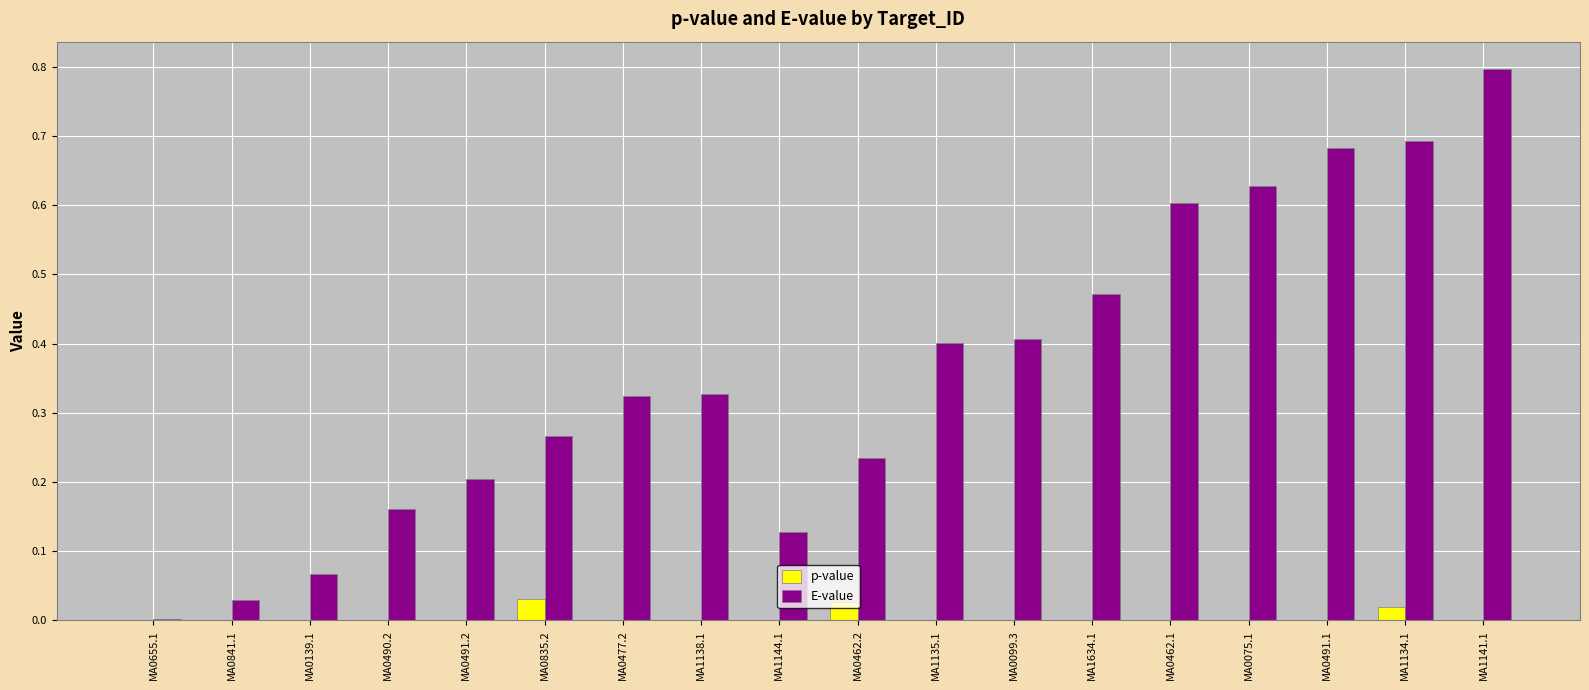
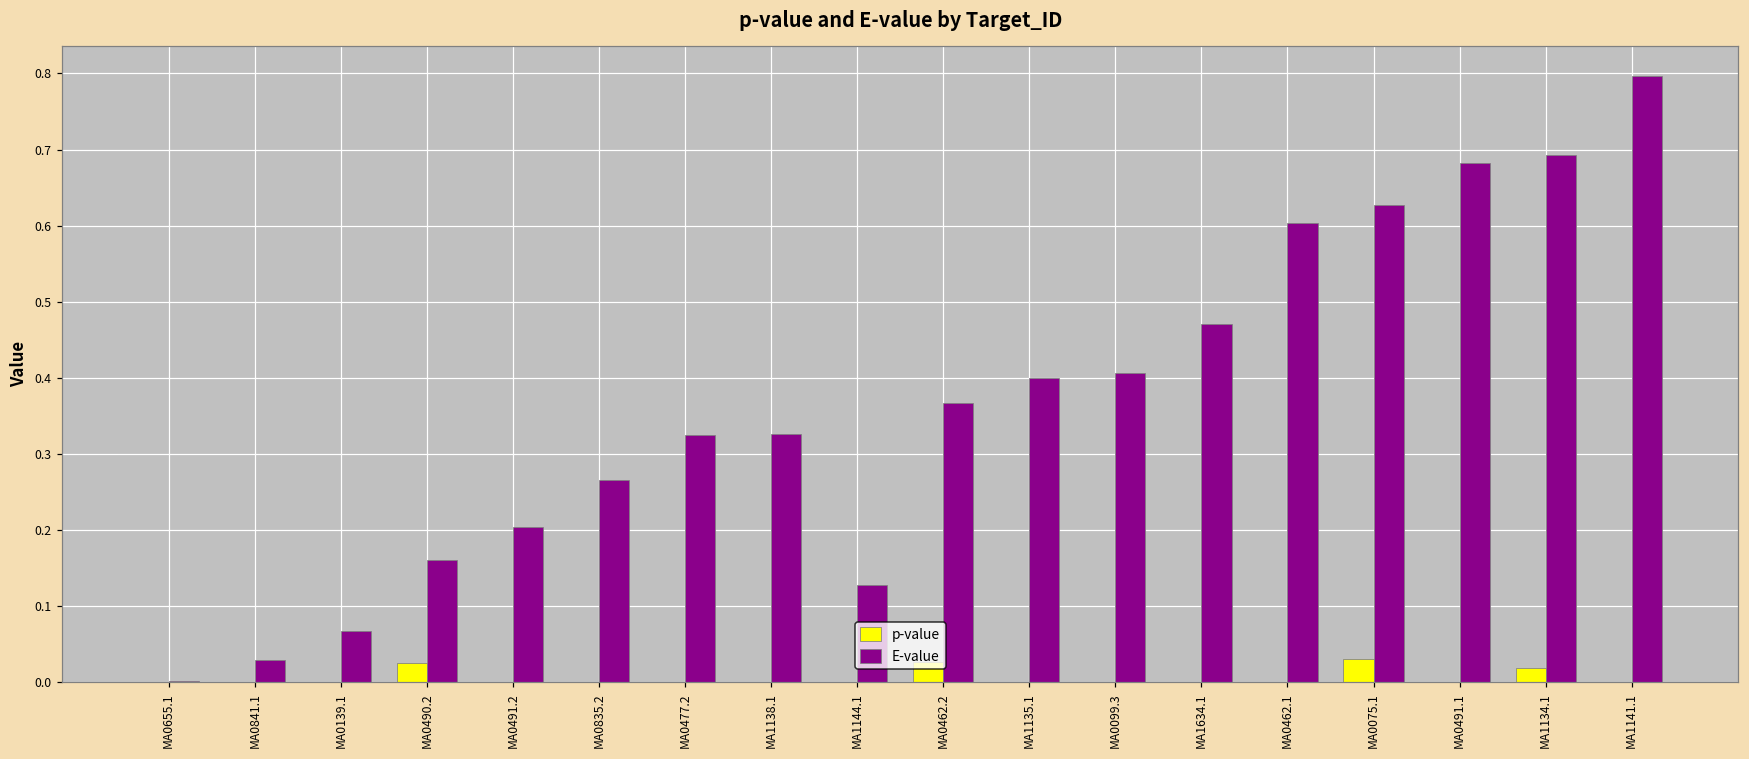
  {
    "p-value": {
-     "MA0490.2": 0.00,
-     "MA0835.2": 0.03,
-     "MA0075.1": 0.00,
+     "MA0490.2": 0.03,
+     "MA0835.2": 0.00,
+     "MA0075.1": 0.03,
      "MA1134.1": 0.02
    },
    "E-value": {
      "MA0841.1": 0.03,
      "MA0139.1": 0.07,
      "MA0490.2": 0.16,
      "MA0491.2": 0.20,
      "MA0835.2": 0.27,
      "MA0477.2": 0.32,
      "MA1138.1": 0.33,
      "MA1144.1": 0.13,
-     "MA0462.2": 0.23,
+     "MA0462.2": 0.37,
      "MA1135.1": 0.40,
      "MA0099.3": 0.41,
      "MA1634.1": 0.47,
      "MA0462.1": 0.60,
      "MA0075.1": 0.63,
      "MA0491.1": 0.68,
      "MA1134.1": 0.69,
      "MA1141.1": 0.80
    }
  }
